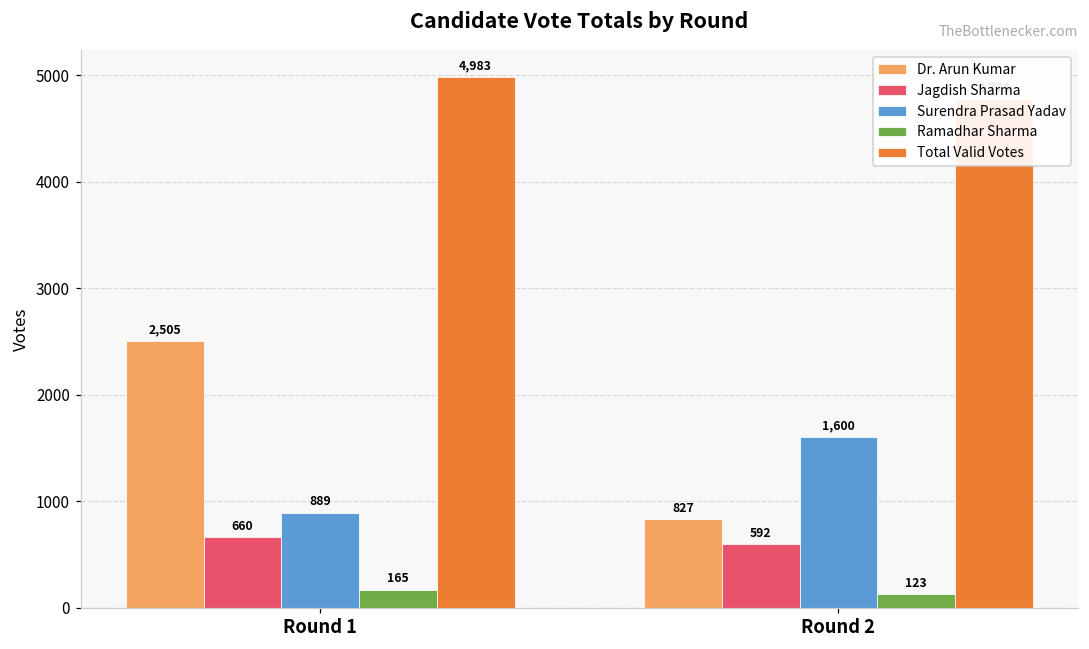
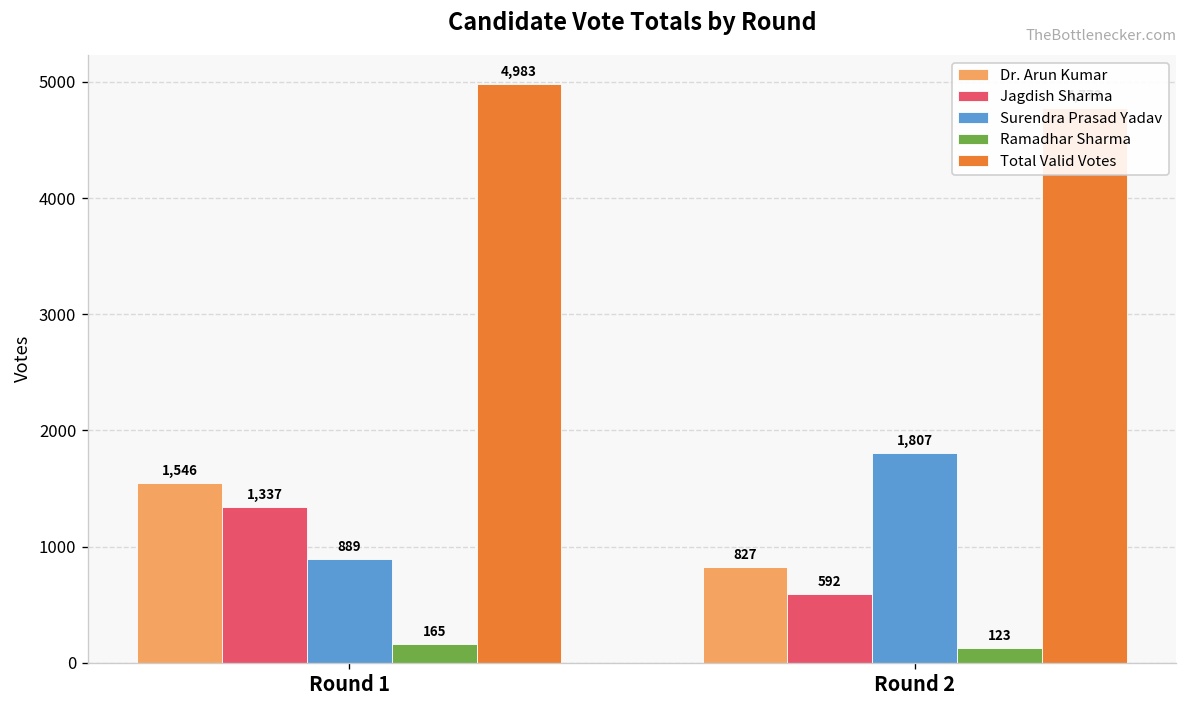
  {
    "Dr. Arun Kumar": {
-     "Round 1": "2,505",
+     "Round 1": "1,546",
      "Round 2": "827"
    },
    "Jagdish Sharma": {
-     "Round 1": "660",
+     "Round 1": "1,337",
      "Round 2": "592"
    },
    "Surendra Prasad Yadav": {
      "Round 1": "889",
-     "Round 2": "1,600"
+     "Round 2": "1,807"
    },
    "Ramadhar Sharma": {
      "Round 1": "165",
      "Round 2": "123"
    },
    "Total Valid Votes": {
      "Round 1": "4,983"
    }
  }
